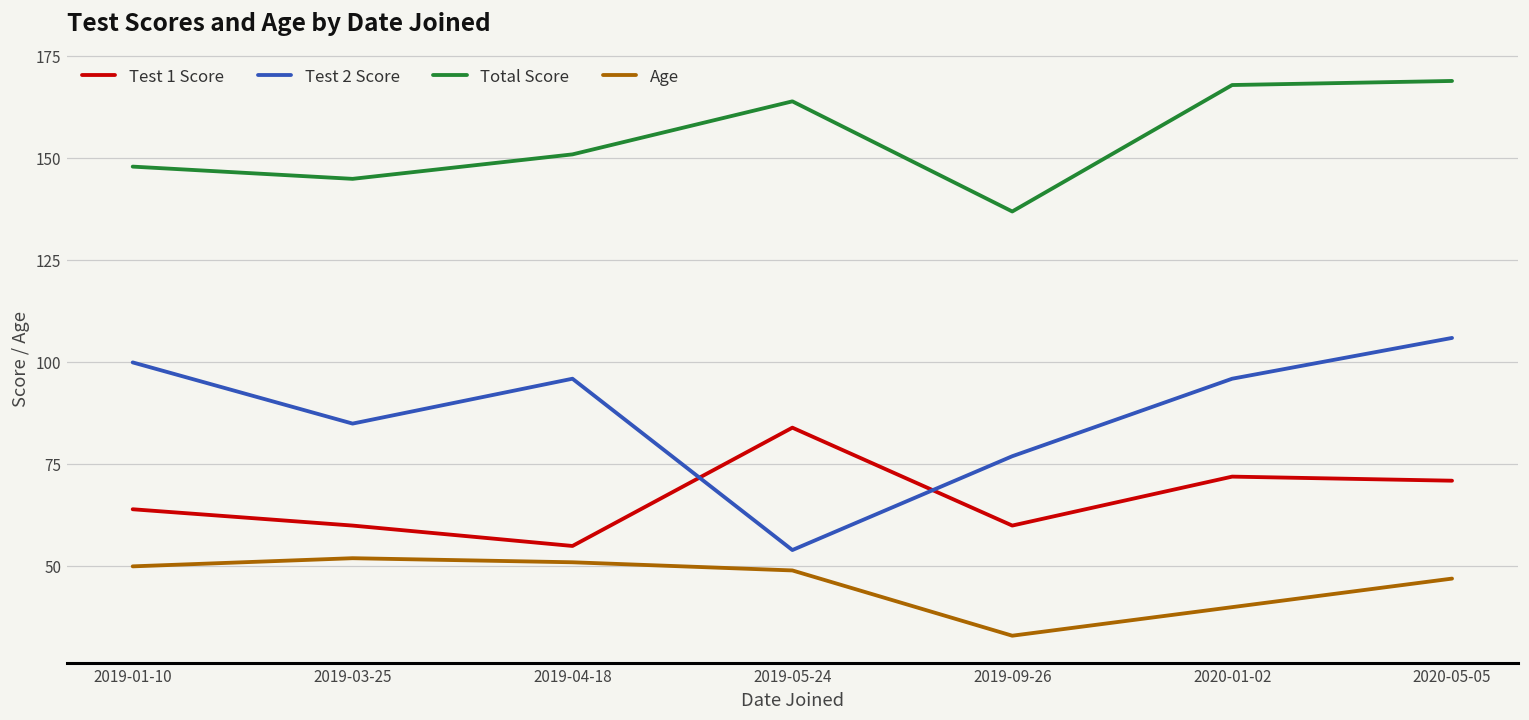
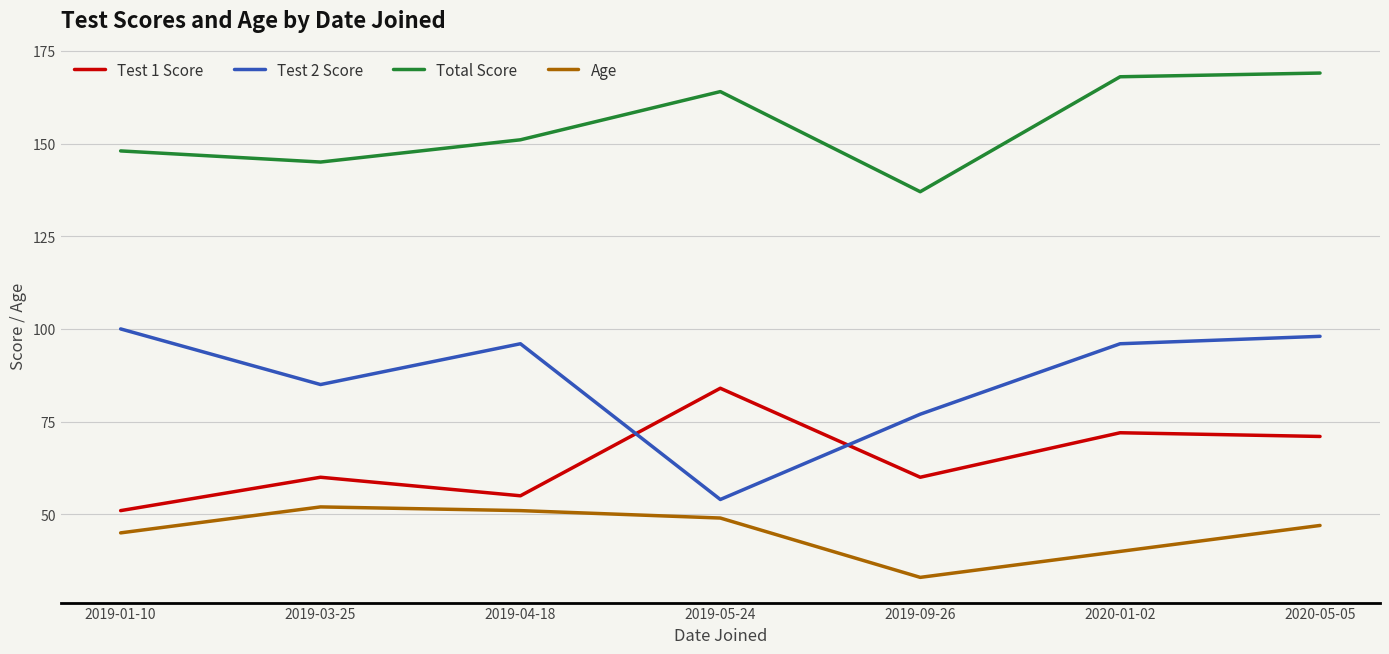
  {
    "Test 1 Score": {
-     "2019-01-10": 64,
+     "2019-01-10": 51,
      "2019-03-25": 60,
      "2019-04-18": 55,
      "2019-05-24": 84,
      "2019-09-26": 60,
      "2020-01-02": 72,
      "2020-05-05": 71
    },
    "Test 2 Score": {
      "2019-01-10": 100,
      "2019-03-25": 85,
      "2019-04-18": 96,
      "2019-05-24": 54,
      "2019-09-26": 77,
      "2020-01-02": 96,
-     "2020-05-05": 106
+     "2020-05-05": 98
    },
    "Total Score": {
      "2019-01-10": 148,
      "2019-03-25": 145,
      "2019-04-18": 151,
      "2019-05-24": 164,
      "2019-09-26": 137,
      "2020-01-02": 168,
      "2020-05-05": 169
    },
    "Age": {
-     "2019-01-10": 50,
+     "2019-01-10": 45,
      "2019-03-25": 52,
      "2019-04-18": 51,
      "2019-05-24": 49,
      "2019-09-26": 33,
      "2020-01-02": 40,
      "2020-05-05": 47
    }
  }
